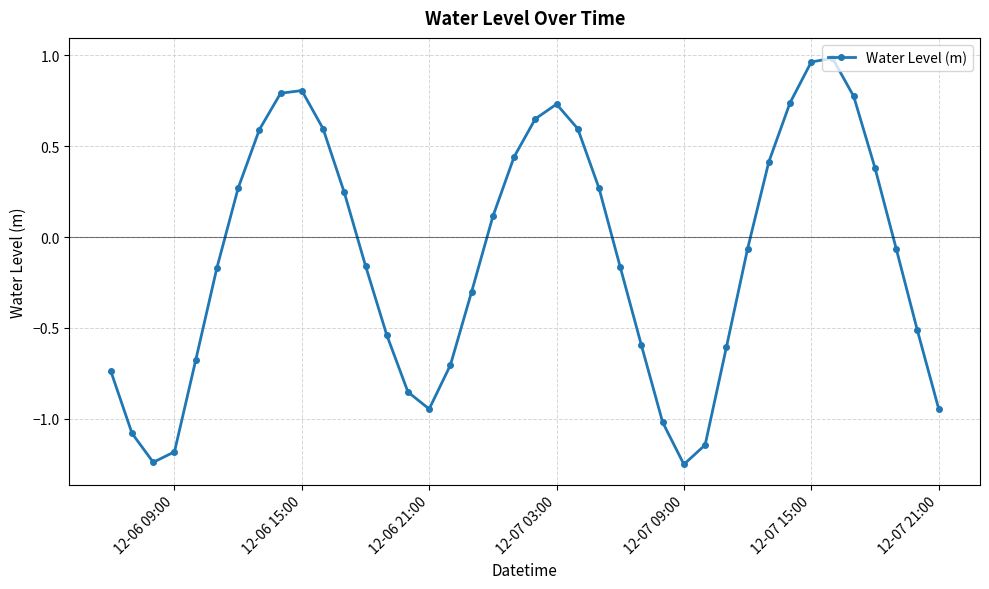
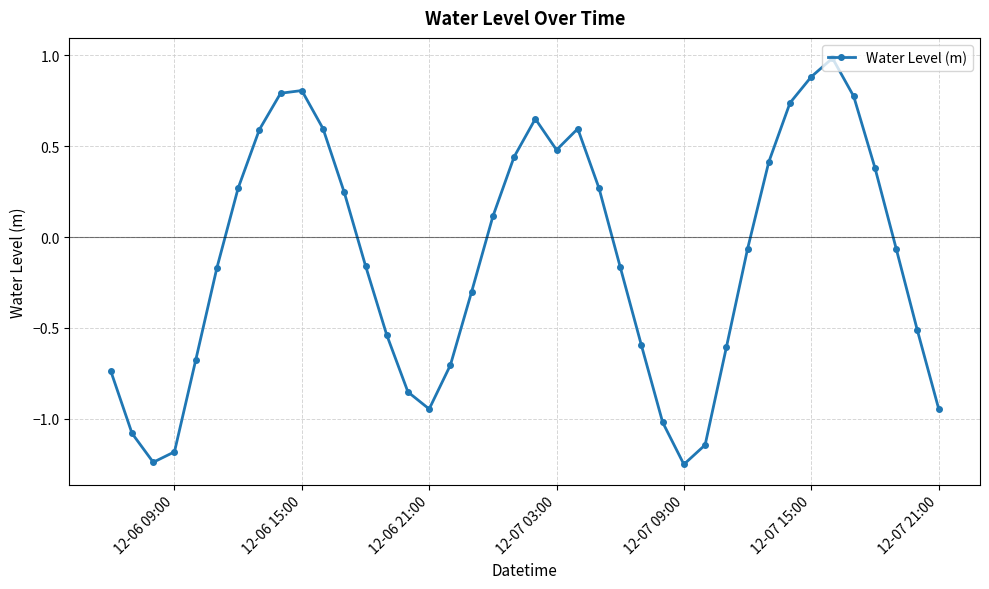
  {
    "12-06 09:00": -1.18,
    "12-06 15:00": 0.81,
    "12-06 21:00": -0.95,
-   "12-07 03:00": 0.73,
+   "12-07 03:00": 0.48,
    "12-07 09:00": -1.25,
-   "12-07 15:00": 0.96,
+   "12-07 15:00": 0.88,
    "12-07 21:00": -0.94
  }
